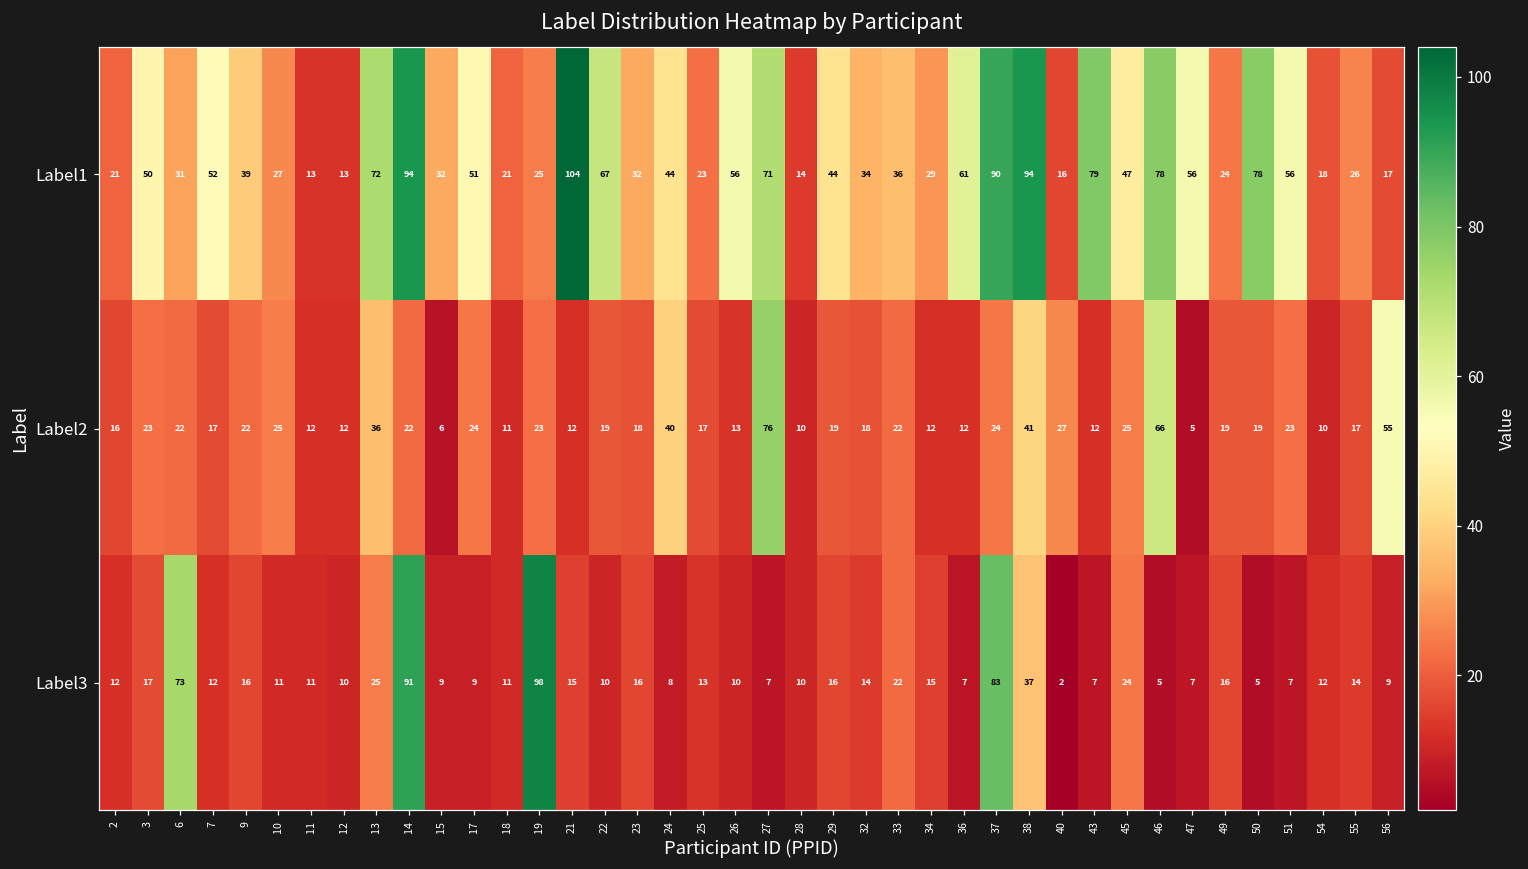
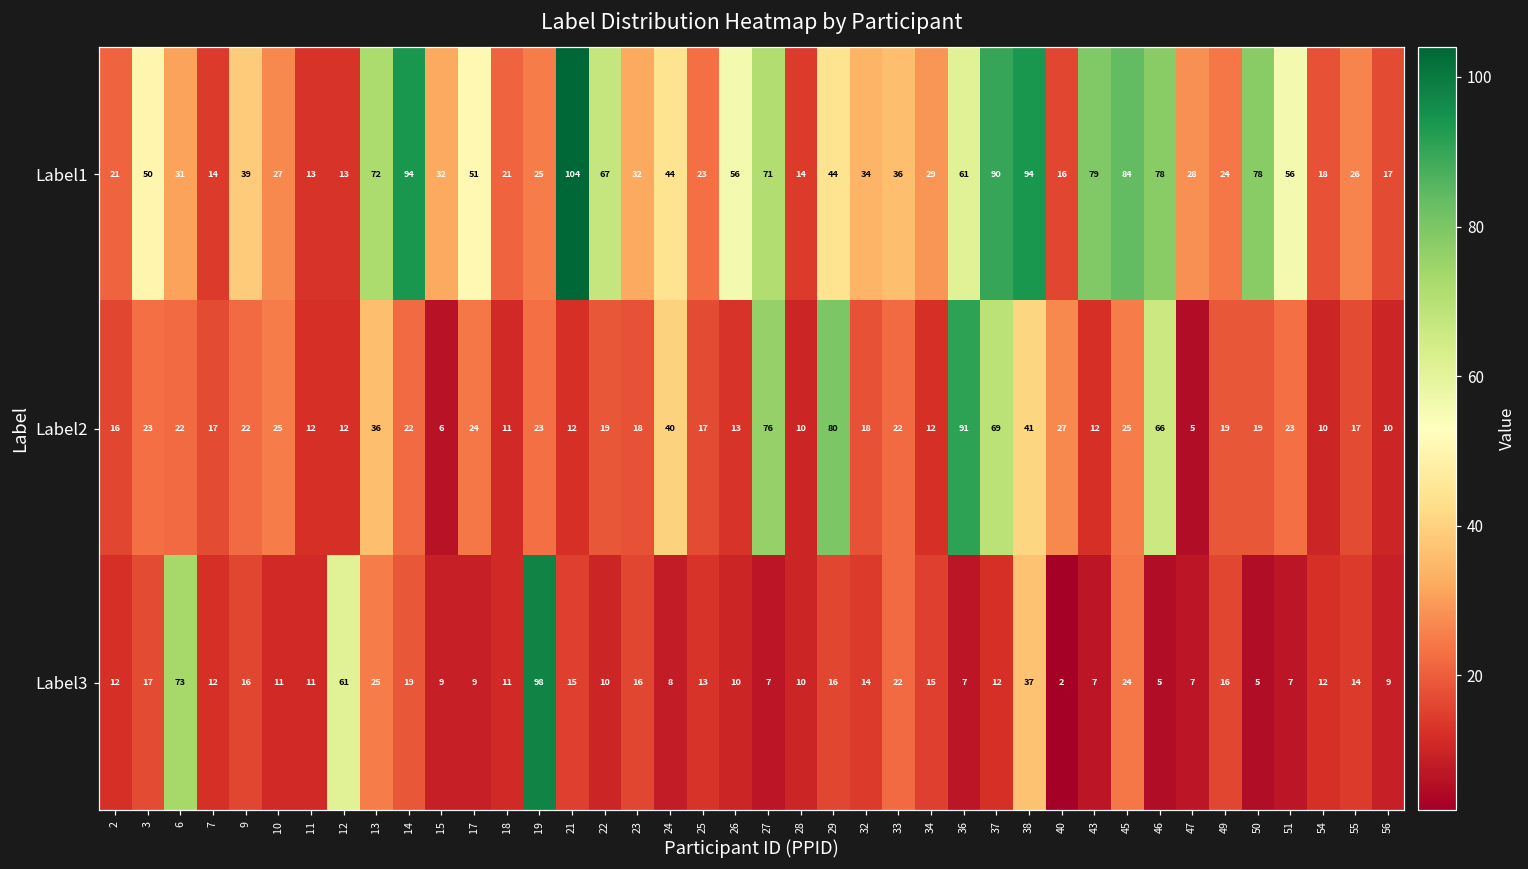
  {
    "Label1": {
      "2": 21,
      "3": 50,
      "6": 31,
-     "7": 52,
+     "7": 14,
      "9": 39,
      "10": 27,
      "11": 13,
      "12": 13,
      "13": 72,
      "14": 94,
      "15": 32,
      "17": 51,
      "18": 21,
      "19": 25,
      "21": 104,
      "22": 67,
      "23": 32,
      "24": 44,
      "25": 23,
      "26": 56,
      "27": 71,
      "28": 14,
      "29": 44,
      "32": 34,
      "33": 36,
      "34": 29,
      "36": 61,
      "37": 90,
      "38": 94,
      "40": 16,
      "43": 79,
-     "45": 47,
+     "45": 84,
      "46": 78,
-     "47": 56,
+     "47": 28,
      "49": 24,
      "50": 78,
      "51": 56,
      "54": 18,
      "55": 26,
      "56": 17
    },
    "Label2": {
      "2": 16,
      "3": 23,
      "6": 22,
      "7": 17,
      "9": 22,
      "10": 25,
      "11": 12,
      "12": 12,
      "13": 36,
      "14": 22,
      "15": 6,
      "17": 24,
      "18": 11,
      "19": 23,
      "21": 12,
      "22": 19,
      "23": 18,
      "24": 40,
      "25": 17,
      "26": 13,
      "27": 76,
      "28": 10,
-     "29": 19,
+     "29": 80,
      "32": 18,
      "33": 22,
      "34": 12,
-     "36": 12,
-     "37": 24,
+     "36": 91,
+     "37": 69,
      "38": 41,
      "40": 27,
      "43": 12,
      "45": 25,
      "46": 66,
      "47": 5,
      "49": 19,
      "50": 19,
      "51": 23,
      "54": 10,
      "55": 17,
-     "56": 55
+     "56": 10
    },
    "Label3": {
      "2": 12,
      "3": 17,
      "6": 73,
      "7": 12,
      "9": 16,
      "10": 11,
      "11": 11,
-     "12": 10,
+     "12": 61,
      "13": 25,
-     "14": 91,
+     "14": 19,
      "15": 9,
      "17": 9,
      "18": 11,
      "19": 98,
      "21": 15,
      "22": 10,
      "23": 16,
      "24": 8,
      "25": 13,
      "26": 10,
      "27": 7,
      "28": 10,
      "29": 16,
      "32": 14,
      "33": 22,
      "34": 15,
      "36": 7,
-     "37": 83,
+     "37": 12,
      "38": 37,
      "40": 2,
      "43": 7,
      "45": 24,
      "46": 5,
      "47": 7,
      "49": 16,
      "50": 5,
      "51": 7,
      "54": 12,
      "55": 14,
      "56": 9
    }
  }
